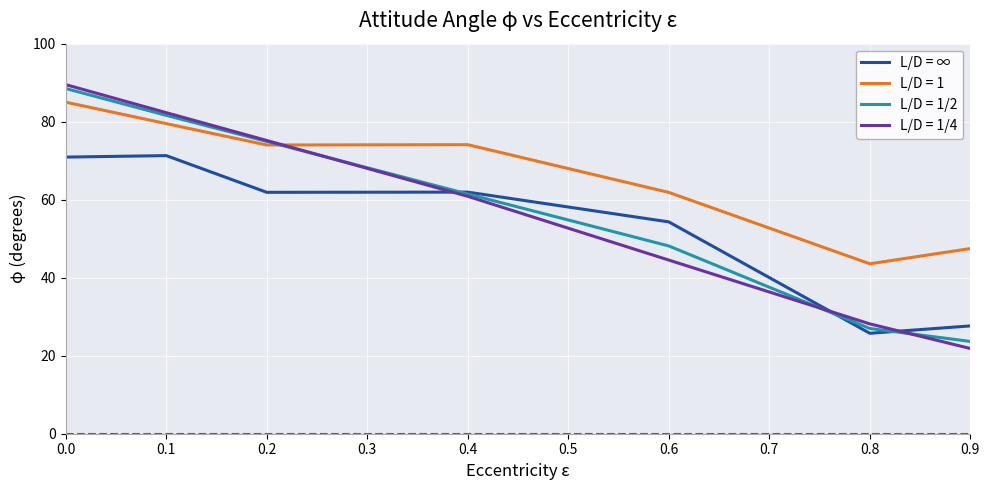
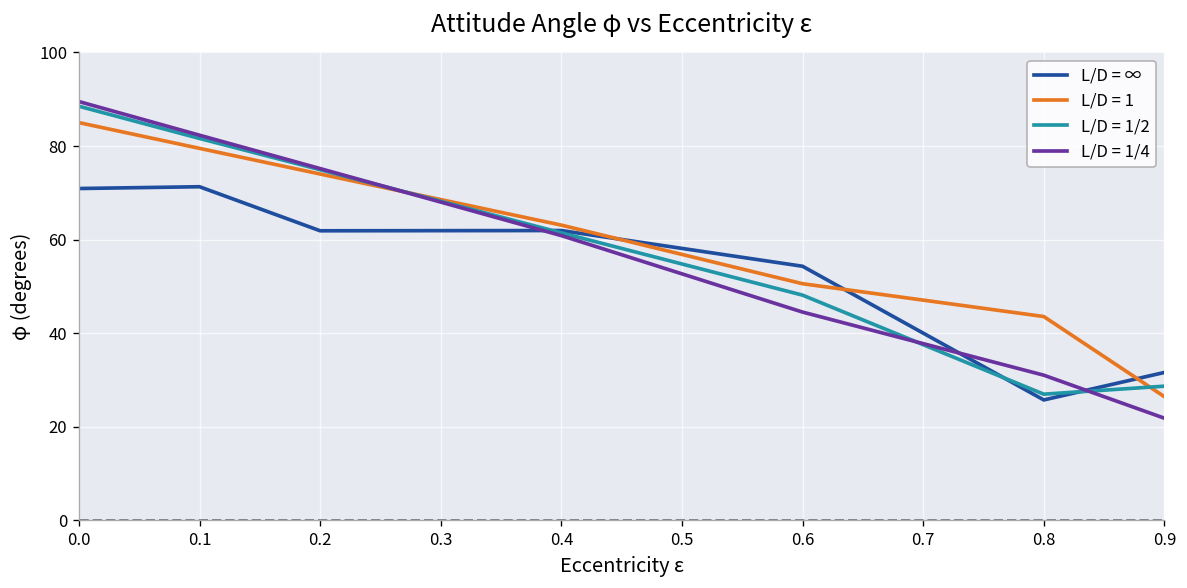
  {
    "L/D = ∞": {
      "0.0": 71,
      "0.1": 71,
      "0.2": 62,
      "0.6": 54,
      "0.8": 26,
-     "0.9": 28
+     "0.9": 32
    },
    "L/D = 1": {
      "0.0": 85,
      "0.1": 80,
      "0.2": 74,
-     "0.4": 74,
-     "0.6": 62,
+     "0.4": 63,
+     "0.6": 51,
      "0.8": 44,
-     "0.9": 47
+     "0.9": 26
    },
    "L/D = 1/2": {
      "0.0": 89,
      "0.1": 82,
      "0.6": 48,
      "0.8": 27,
-     "0.9": 24
+     "0.9": 29
    },
    "L/D = 1/4": {
      "0.0": 90,
      "0.1": 82,
      "0.6": 45,
-     "0.8": 28,
+     "0.8": 31,
      "0.9": 22
    }
  }
